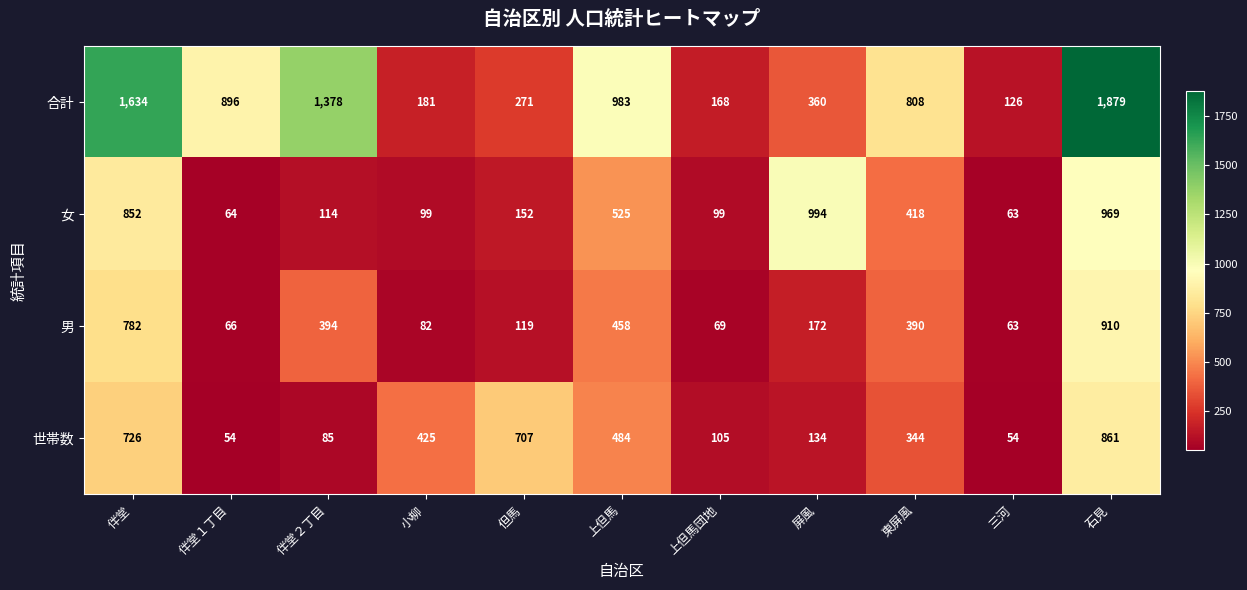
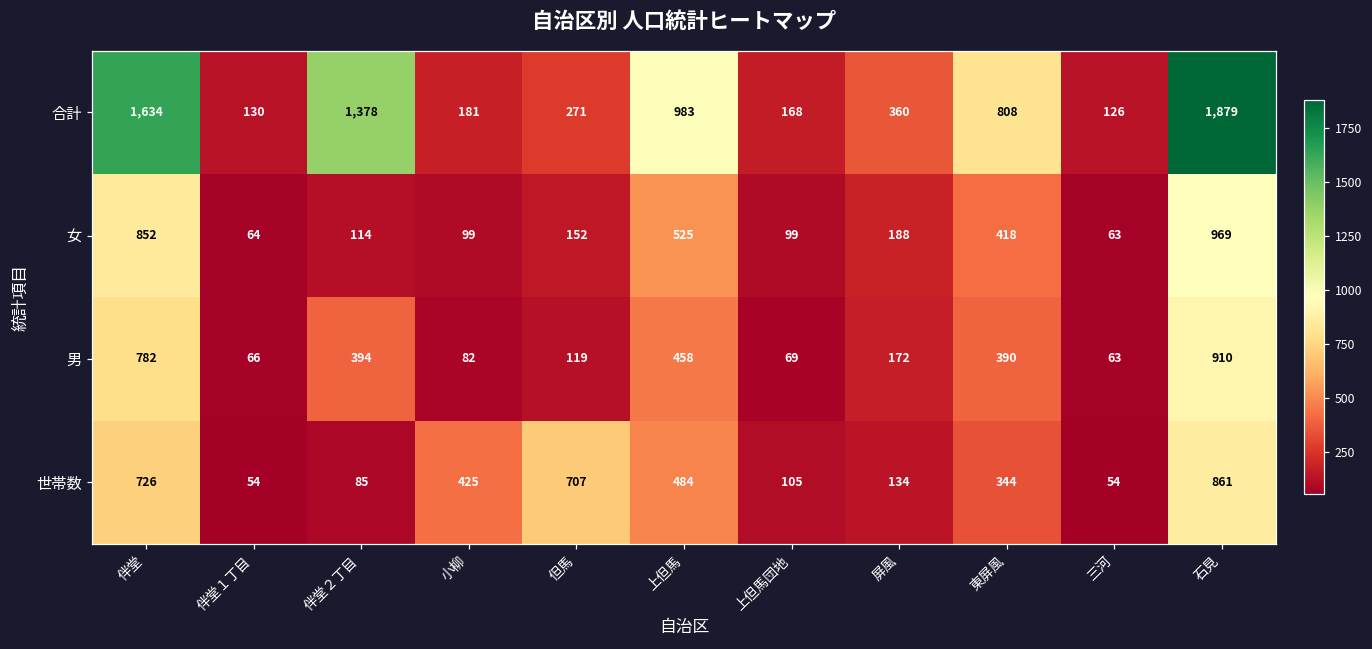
  {
    "合計": {
      "伴堂": "1,634",
-     "伴堂１丁目": "896",
+     "伴堂１丁目": "130",
      "伴堂２丁目": "1,378",
      "小柳": "181",
      "但馬": "271",
      "上但馬": "983",
      "上但馬団地": "168",
      "屏風": "360",
      "東屏風": "808",
      "三河": "126",
      "石見": "1,879"
    },
    "女": {
      "伴堂": "852",
      "伴堂１丁目": "64",
      "伴堂２丁目": "114",
      "小柳": "99",
      "但馬": "152",
      "上但馬": "525",
      "上但馬団地": "99",
-     "屏風": "994",
+     "屏風": "188",
      "東屏風": "418",
      "三河": "63",
      "石見": "969"
    },
    "男": {
      "伴堂": "782",
      "伴堂１丁目": "66",
      "伴堂２丁目": "394",
      "小柳": "82",
      "但馬": "119",
      "上但馬": "458",
      "上但馬団地": "69",
      "屏風": "172",
      "東屏風": "390",
      "三河": "63",
      "石見": "910"
    },
    "世帯数": {
      "伴堂": "726",
      "伴堂１丁目": "54",
      "伴堂２丁目": "85",
      "小柳": "425",
      "但馬": "707",
      "上但馬": "484",
      "上但馬団地": "105",
      "屏風": "134",
      "東屏風": "344",
      "三河": "54",
      "石見": "861"
    }
  }
